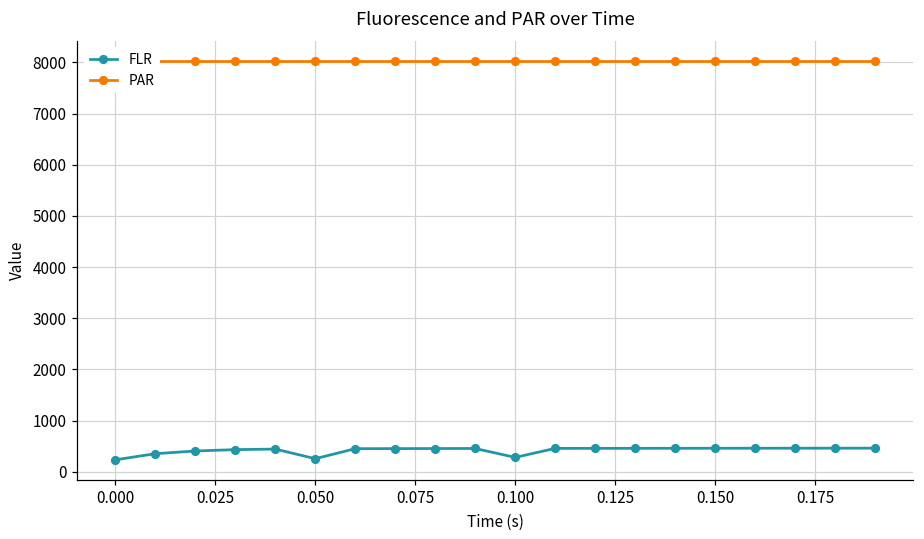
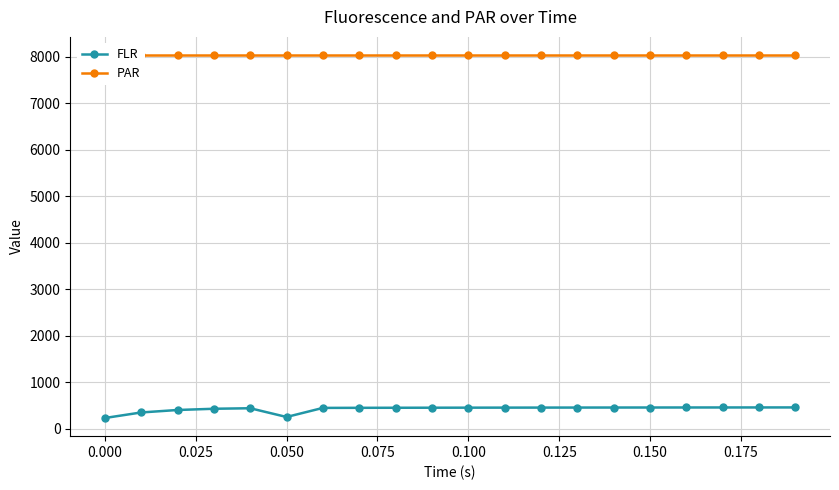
  {
    "FLR": {
      "0.000": 200,
      "0.050": 300,
-     "0.100": 300,
+     "0.100": 500,
      "0.150": 500
    },
    "PAR": {
      "0.050": 8000,
      "0.100": 8000,
      "0.150": 8000
    }
  }
